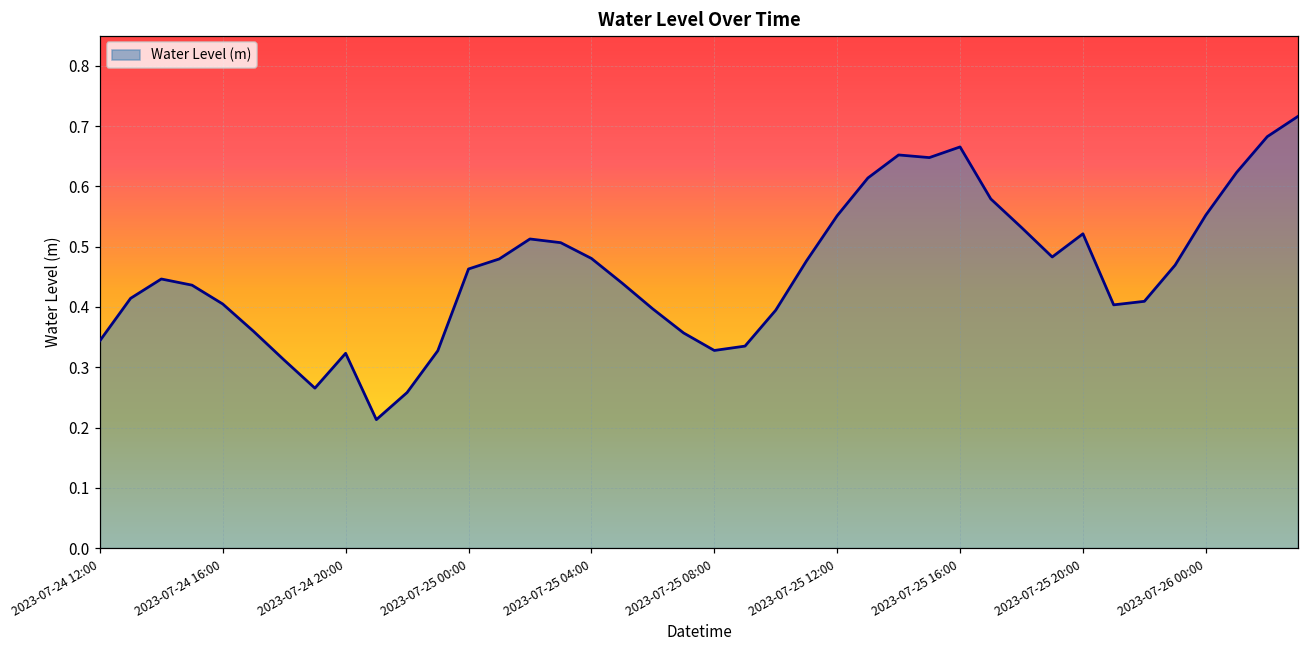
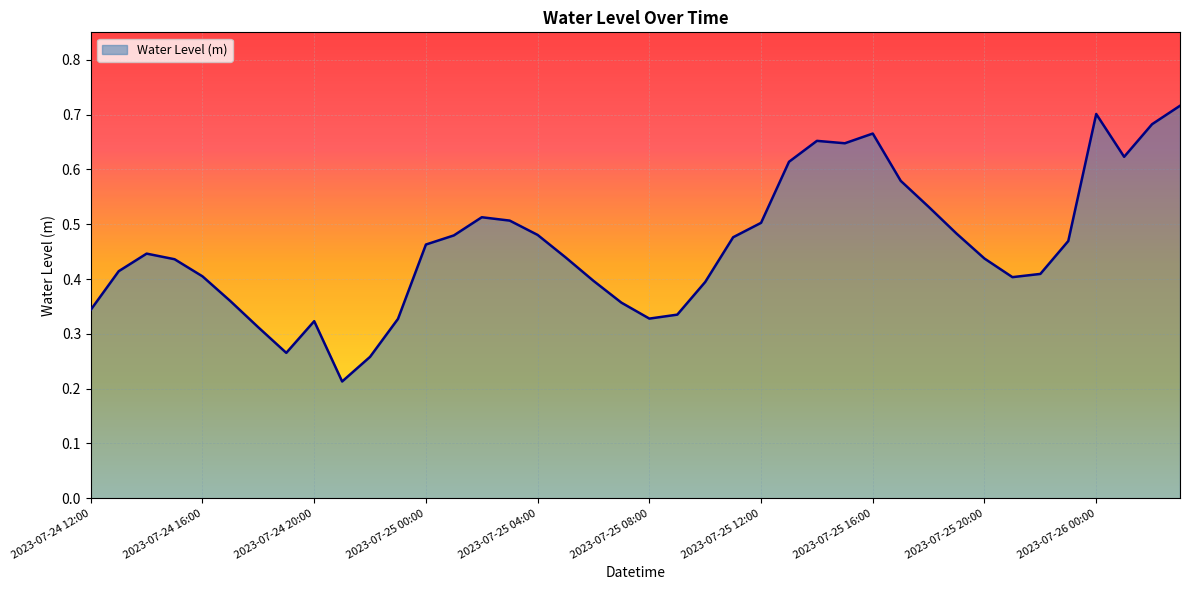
  {
    "2023-07-24 12:00": 0.34,
    "2023-07-24 16:00": 0.40,
    "2023-07-24 20:00": 0.32,
    "2023-07-25 00:00": 0.46,
    "2023-07-25 04:00": 0.48,
    "2023-07-25 08:00": 0.33,
-   "2023-07-25 12:00": 0.55,
+   "2023-07-25 12:00": 0.50,
    "2023-07-25 16:00": 0.67,
-   "2023-07-25 20:00": 0.52,
-   "2023-07-26 00:00": 0.55
+   "2023-07-25 20:00": 0.44,
+   "2023-07-26 00:00": 0.70
  }
